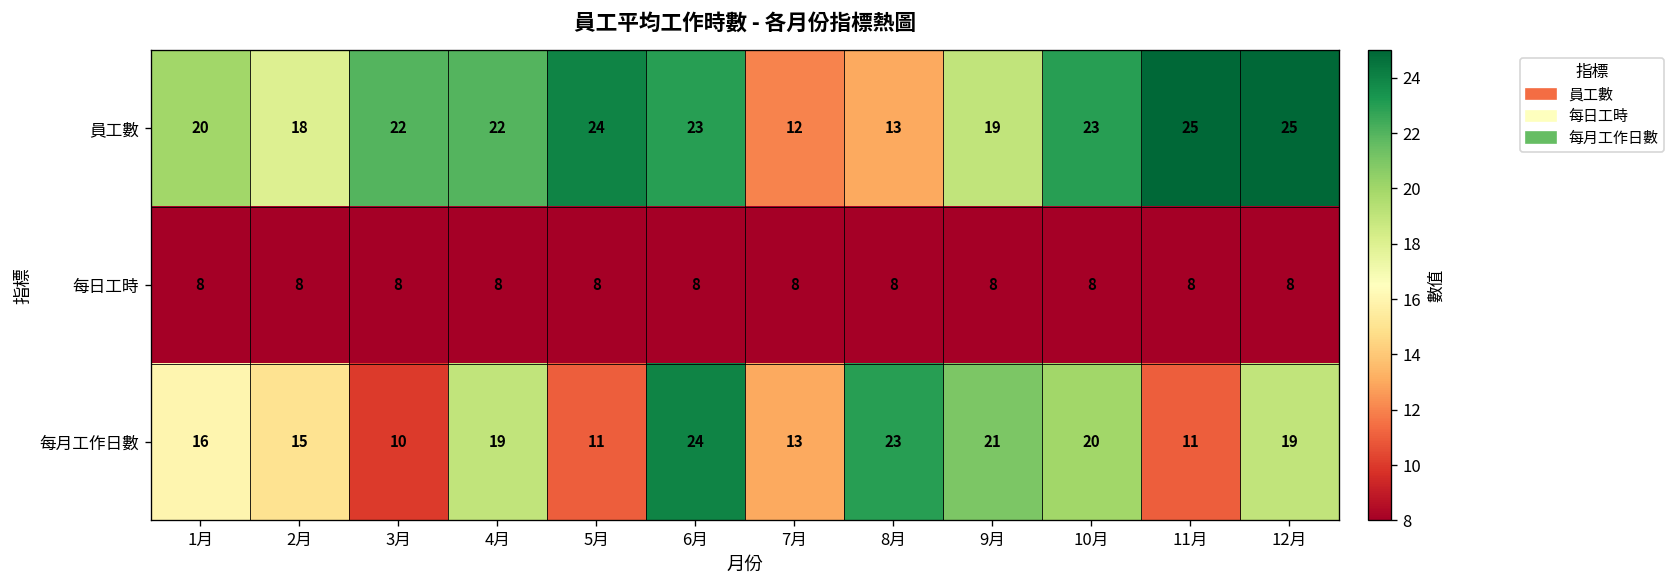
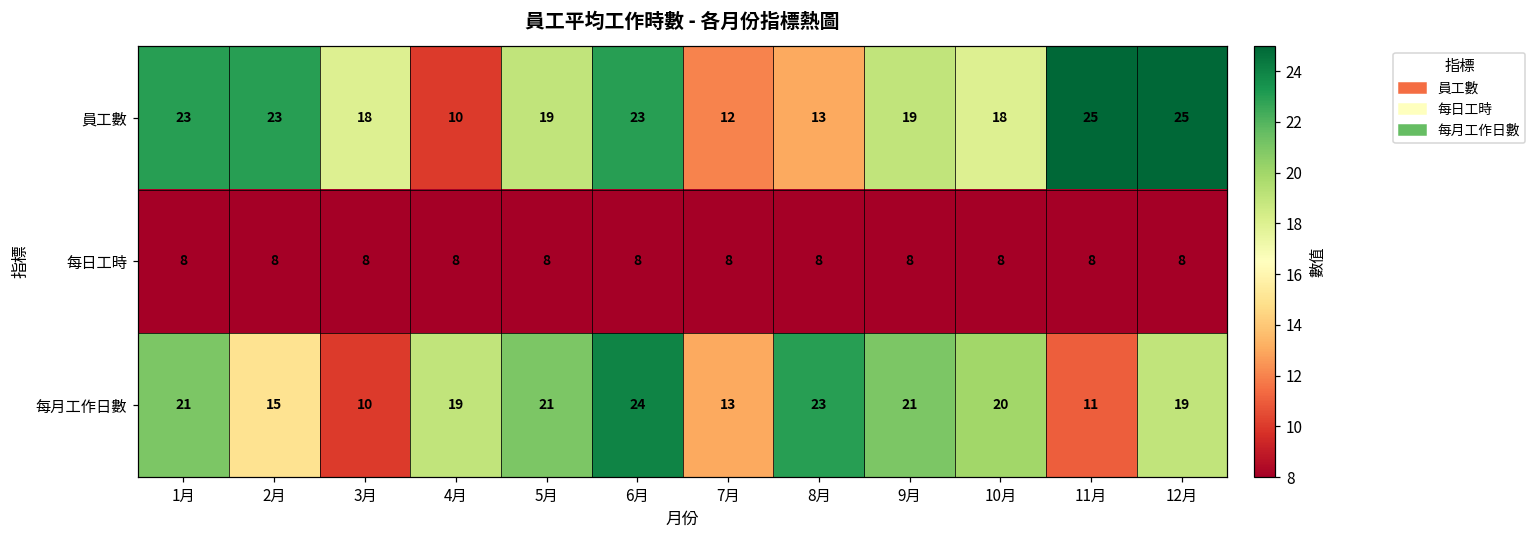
  {
    "員工數": {
-     "1月": 20,
-     "2月": 18,
-     "3月": 22,
-     "4月": 22,
-     "5月": 24,
+     "1月": 23,
+     "2月": 23,
+     "3月": 18,
+     "4月": 10,
+     "5月": 19,
      "6月": 23,
      "7月": 12,
      "8月": 13,
      "9月": 19,
-     "10月": 23,
+     "10月": 18,
      "11月": 25,
      "12月": 25
    },
    "每日工時": {
      "1月": 8,
      "2月": 8,
      "3月": 8,
      "4月": 8,
      "5月": 8,
      "6月": 8,
      "7月": 8,
      "8月": 8,
      "9月": 8,
      "10月": 8,
      "11月": 8,
      "12月": 8
    },
    "每月工作日數": {
-     "1月": 16,
+     "1月": 21,
      "2月": 15,
      "3月": 10,
      "4月": 19,
-     "5月": 11,
+     "5月": 21,
      "6月": 24,
      "7月": 13,
      "8月": 23,
      "9月": 21,
      "10月": 20,
      "11月": 11,
      "12月": 19
    }
  }
